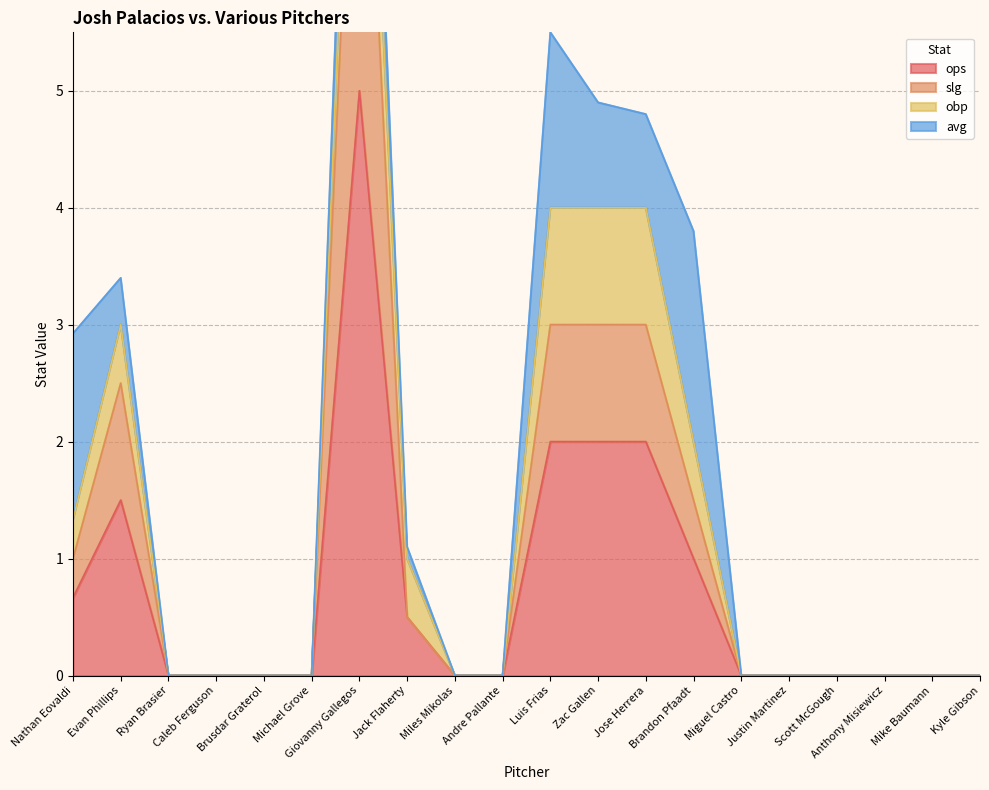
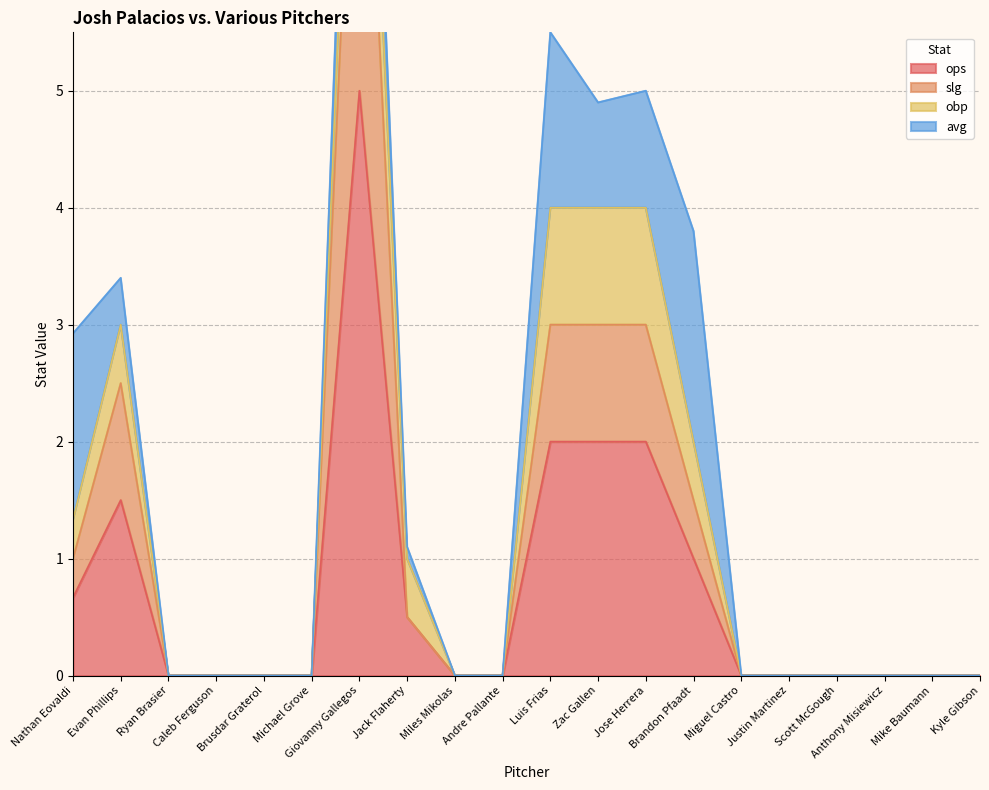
  {
    "avg": {
      "Nathan Eovaldi": 1.6,
      "Evan Phillips": 0.4,
      "Jack Flaherty": 0.1,
      "Luis Frias": 1.5,
      "Zac Gallen": 0.9,
-     "Jose Herrera": 0.8,
+     "Jose Herrera": 1.0,
      "Brandon Pfaadt": 1.8
    }
  }
